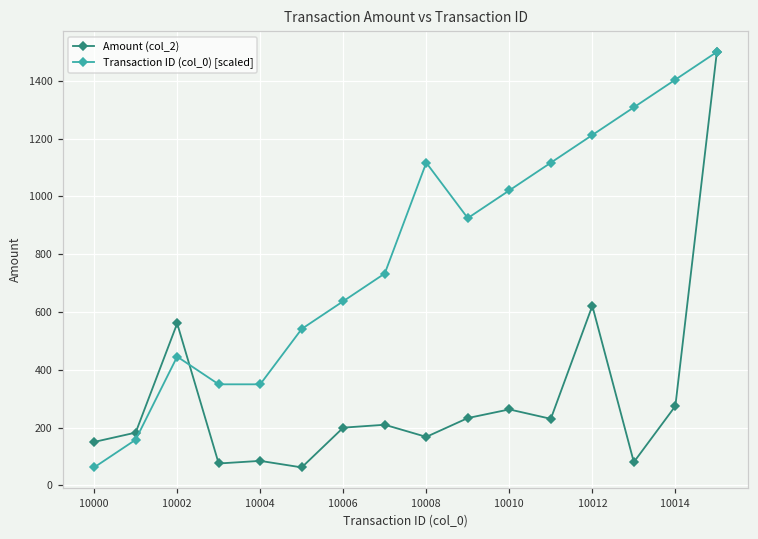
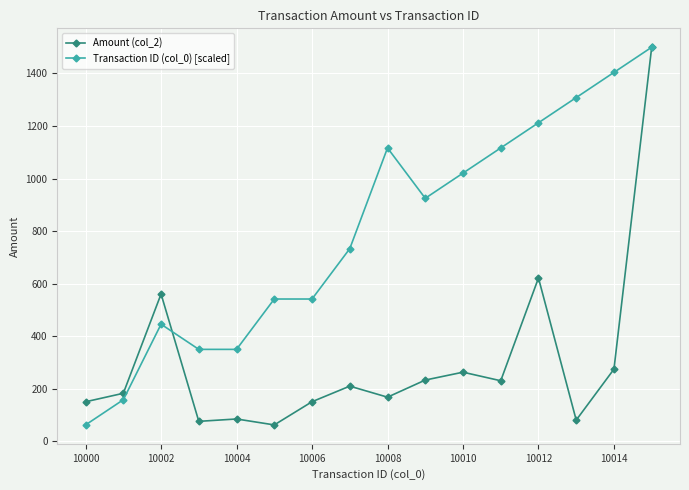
  {
    "Amount (col_2)": {
      "10000": 150,
      "10002": 560,
      "10004": 90,
-     "10006": 200,
+     "10006": 150,
      "10008": 170,
      "10010": 260,
      "10012": 620,
      "10014": 270
    },
    "Transaction ID (col_0) [scaled]": {
      "10000": 60,
      "10002": 450,
      "10004": 350,
-     "10006": 640,
+     "10006": 540,
      "10008": 1120,
      "10010": 1020,
      "10012": 1210,
      "10014": 1400
    }
  }
